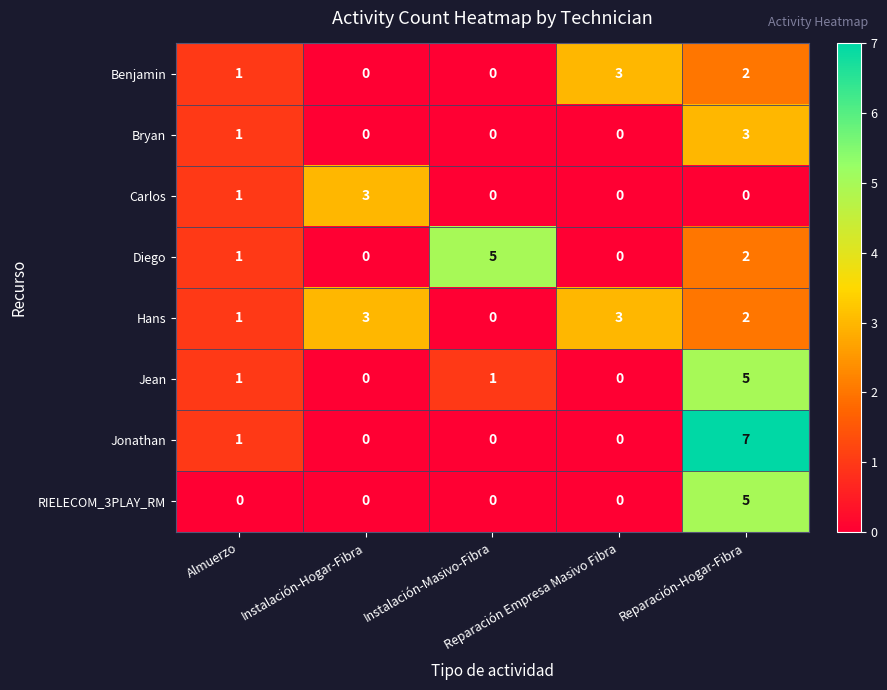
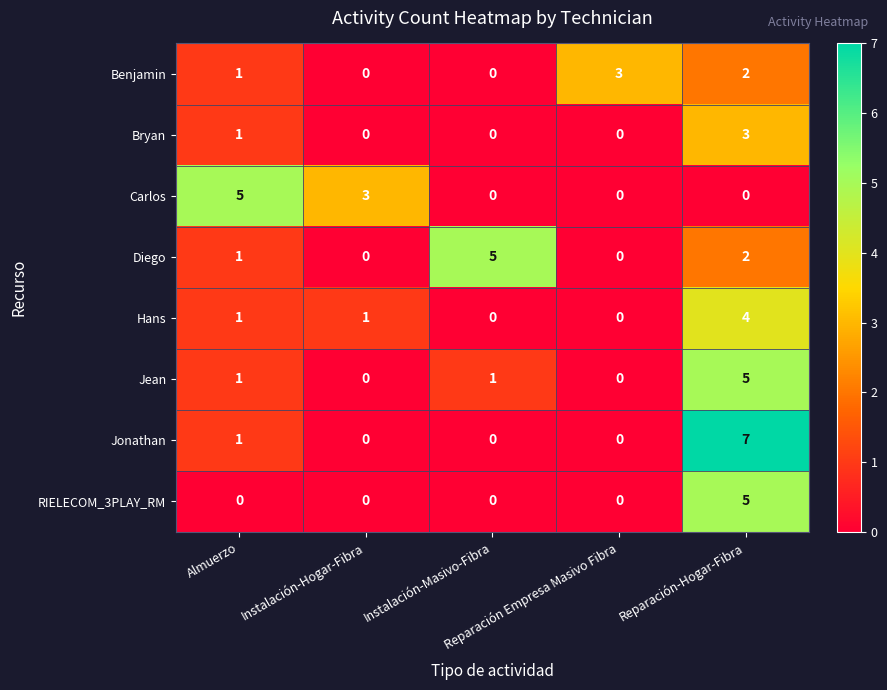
  {
    "Benjamin": {
      "Almuerzo": 1,
      "Instalación-Hogar-Fibra": 0,
      "Instalación-Masivo-Fibra": 0,
      "Reparación Empresa Masivo Fibra": 3,
      "Reparación-Hogar-Fibra": 2
    },
    "Bryan": {
      "Almuerzo": 1,
      "Instalación-Hogar-Fibra": 0,
      "Instalación-Masivo-Fibra": 0,
      "Reparación Empresa Masivo Fibra": 0,
      "Reparación-Hogar-Fibra": 3
    },
    "Carlos": {
-     "Almuerzo": 1,
+     "Almuerzo": 5,
      "Instalación-Hogar-Fibra": 3,
      "Instalación-Masivo-Fibra": 0,
      "Reparación Empresa Masivo Fibra": 0,
      "Reparación-Hogar-Fibra": 0
    },
    "Diego": {
      "Almuerzo": 1,
      "Instalación-Hogar-Fibra": 0,
      "Instalación-Masivo-Fibra": 5,
      "Reparación Empresa Masivo Fibra": 0,
      "Reparación-Hogar-Fibra": 2
    },
    "Hans": {
      "Almuerzo": 1,
-     "Instalación-Hogar-Fibra": 3,
+     "Instalación-Hogar-Fibra": 1,
      "Instalación-Masivo-Fibra": 0,
-     "Reparación Empresa Masivo Fibra": 3,
-     "Reparación-Hogar-Fibra": 2
+     "Reparación Empresa Masivo Fibra": 0,
+     "Reparación-Hogar-Fibra": 4
    },
    "Jean": {
      "Almuerzo": 1,
      "Instalación-Hogar-Fibra": 0,
      "Instalación-Masivo-Fibra": 1,
      "Reparación Empresa Masivo Fibra": 0,
      "Reparación-Hogar-Fibra": 5
    },
    "Jonathan": {
      "Almuerzo": 1,
      "Instalación-Hogar-Fibra": 0,
      "Instalación-Masivo-Fibra": 0,
      "Reparación Empresa Masivo Fibra": 0,
      "Reparación-Hogar-Fibra": 7
    },
    "RIELECOM_3PLAY_RM": {
      "Almuerzo": 0,
      "Instalación-Hogar-Fibra": 0,
      "Instalación-Masivo-Fibra": 0,
      "Reparación Empresa Masivo Fibra": 0,
      "Reparación-Hogar-Fibra": 5
    }
  }
